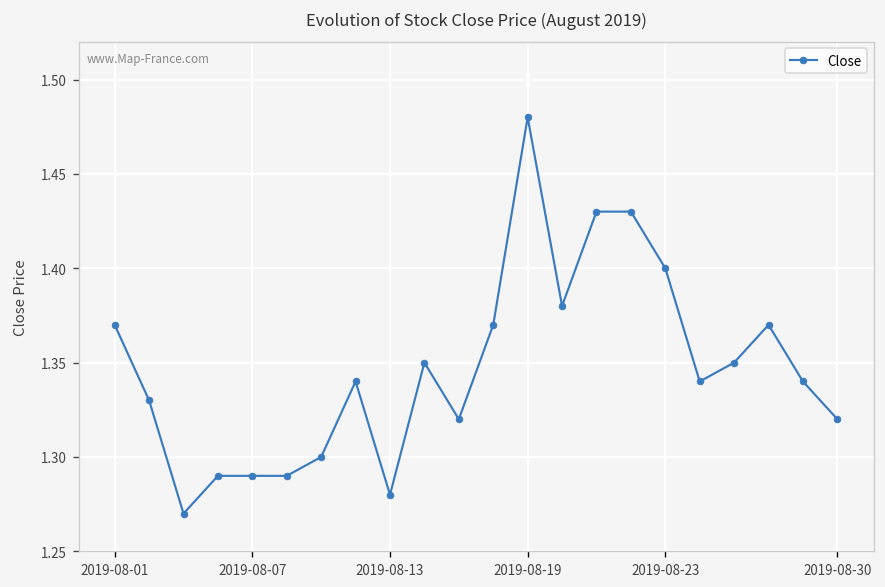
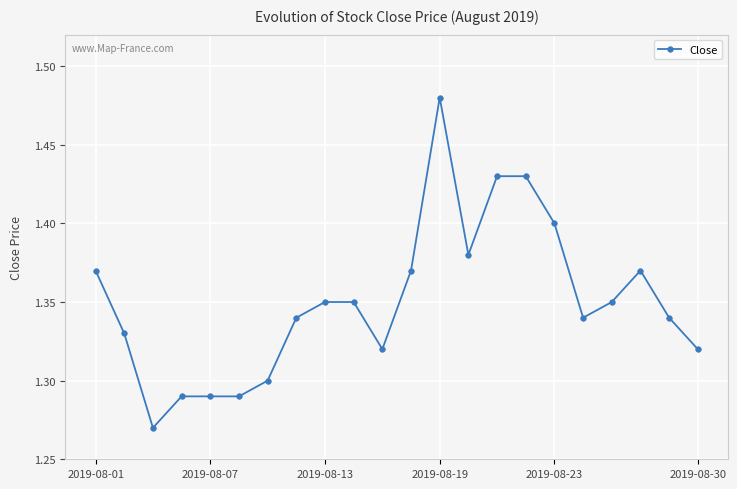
  {
    "2019-08-01": 1.37,
    "2019-08-07": 1.29,
-   "2019-08-13": 1.28,
+   "2019-08-13": 1.35,
    "2019-08-19": 1.48,
    "2019-08-23": 1.40,
    "2019-08-30": 1.32
  }
